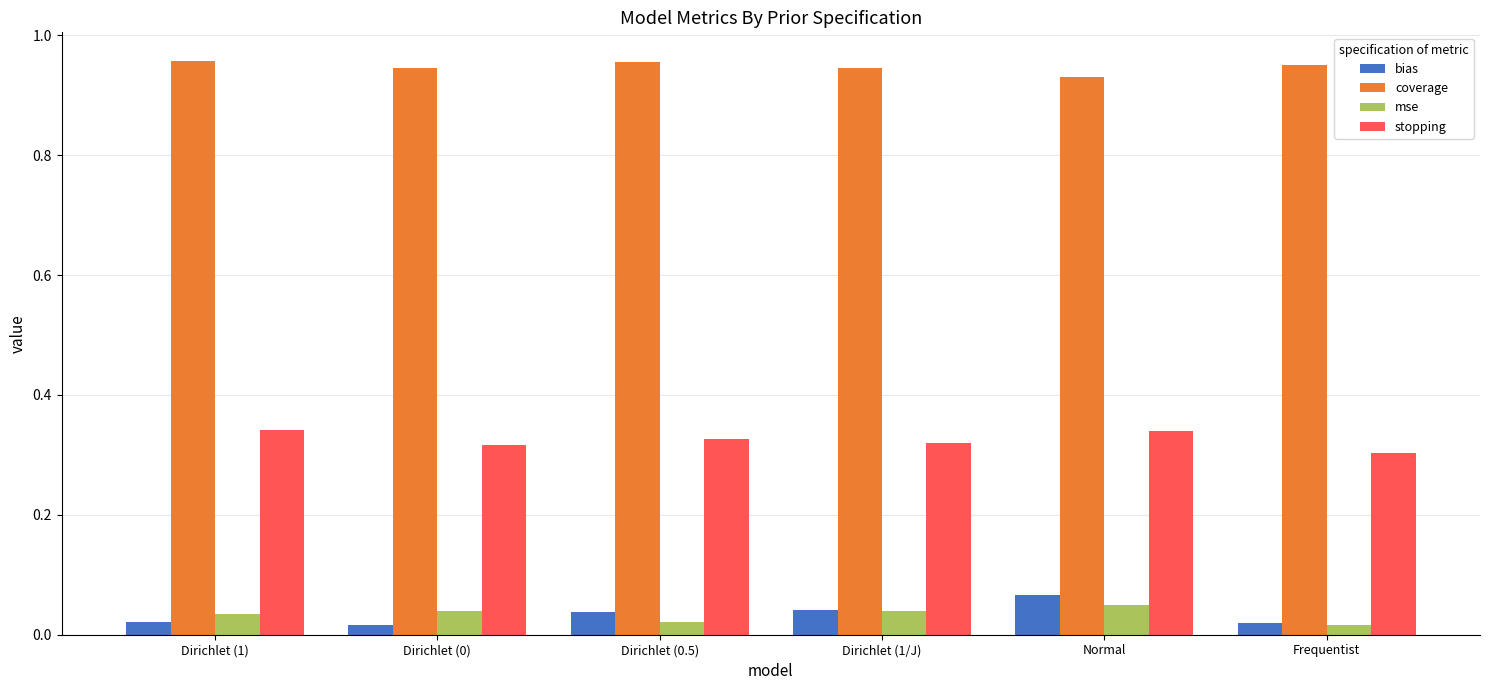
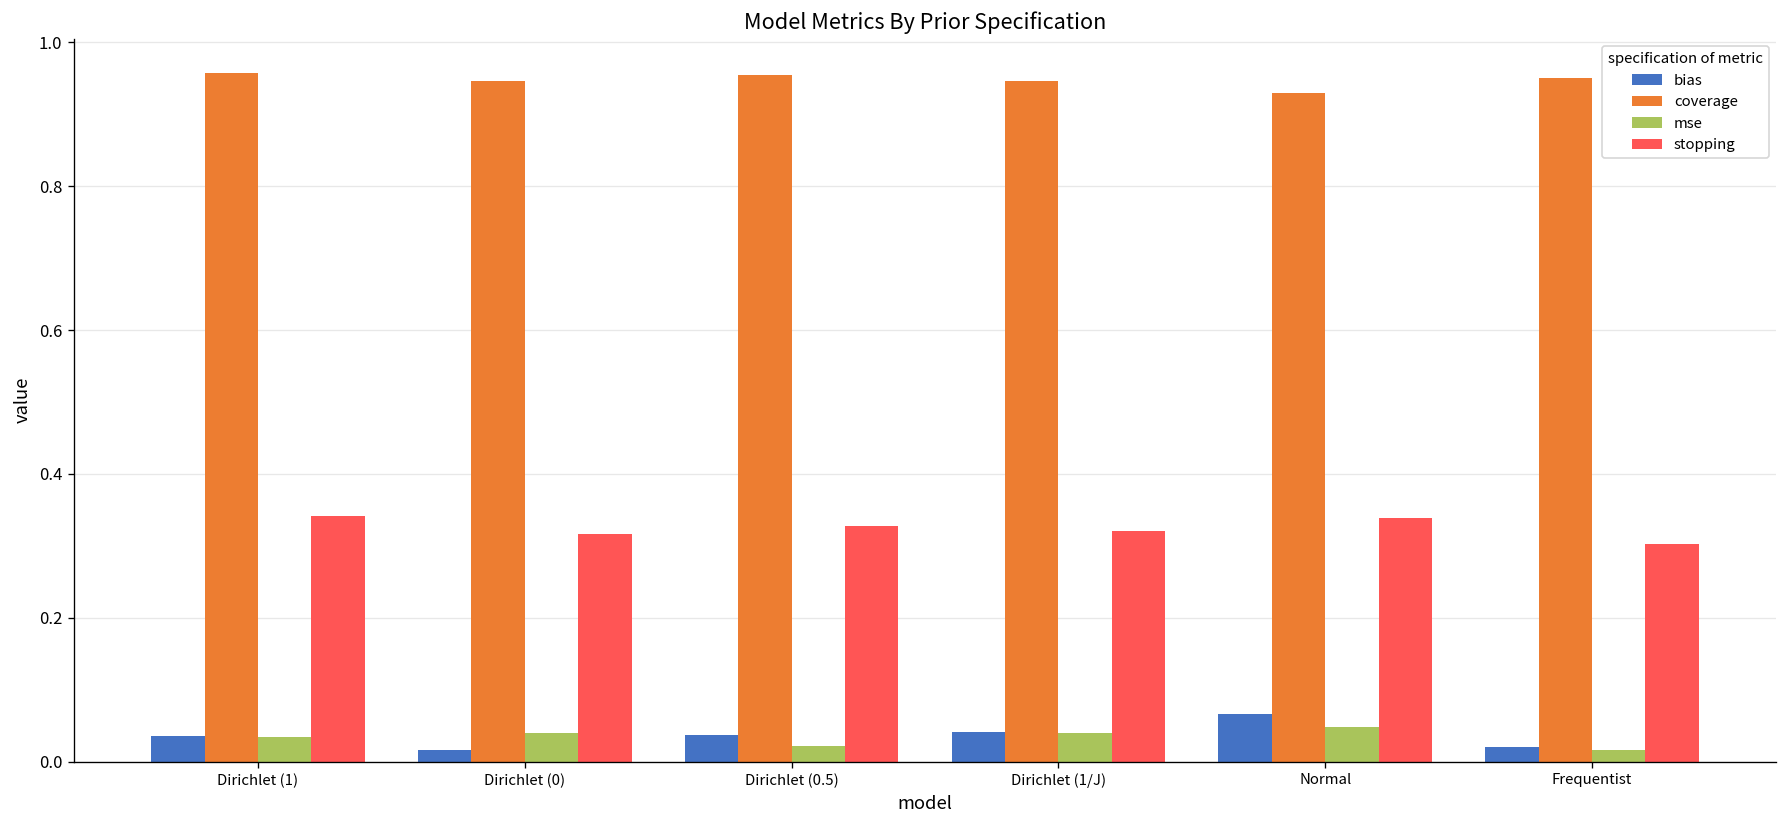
  {
    "bias": {
-     "Dirichlet (1)": 0.02,
+     "Dirichlet (1)": 0.04,
      "Dirichlet (0)": 0.02,
      "Dirichlet (0.5)": 0.04,
      "Dirichlet (1/J)": 0.04,
      "Normal": 0.07,
      "Frequentist": 0.02
    },
    "mse": {
      "Dirichlet (1)": 0.03,
      "Dirichlet (0)": 0.04,
      "Dirichlet (0.5)": 0.02,
      "Dirichlet (1/J)": 0.04,
      "Normal": 0.05,
      "Frequentist": 0.02
    }
  }
